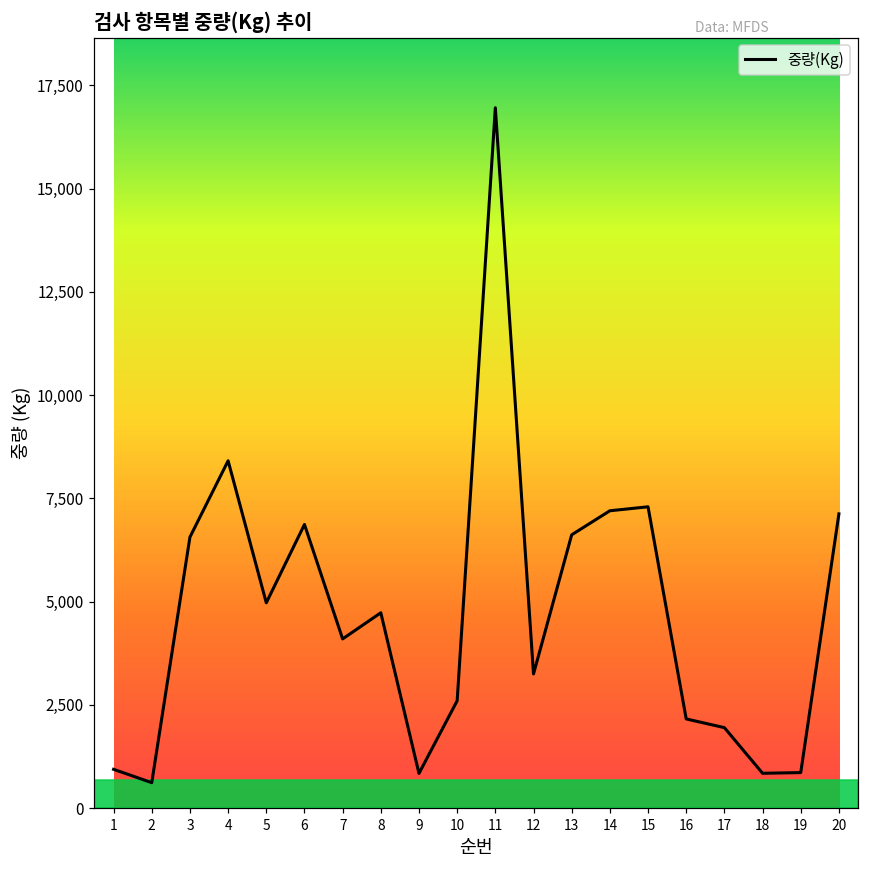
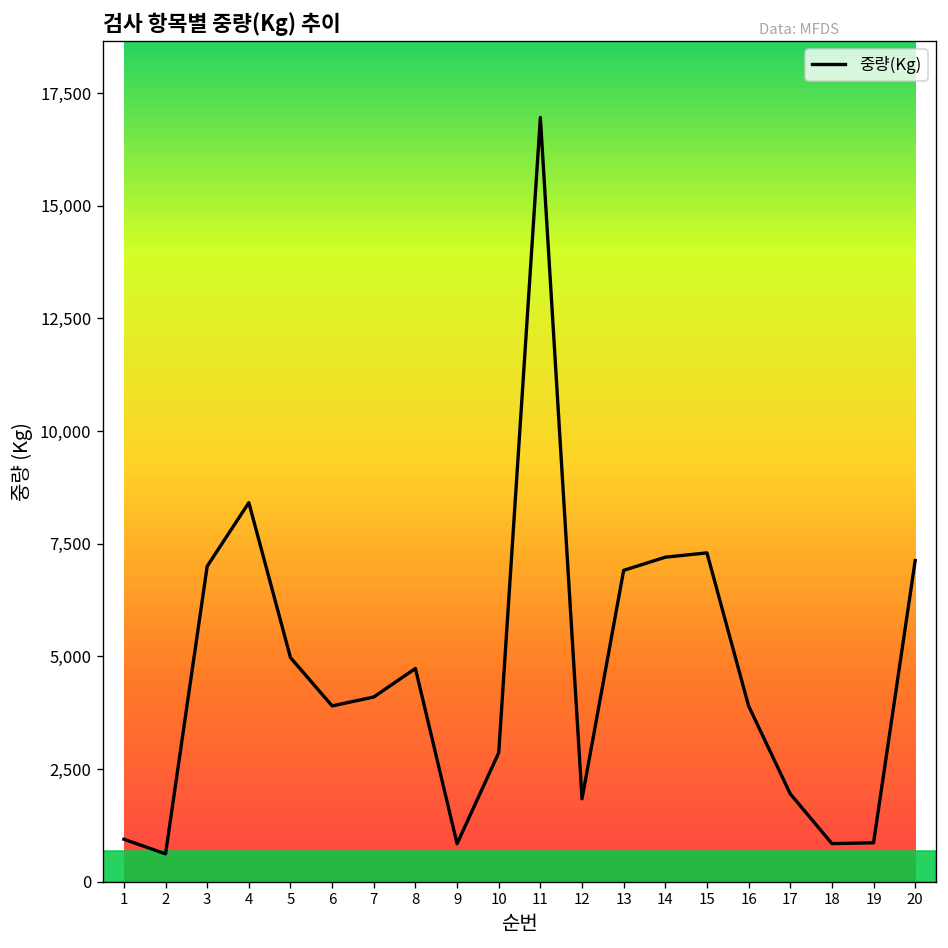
  {
    "1": "900",
-   "3": "6,600",
+   "3": "7,000",
    "4": "8,400",
    "5": "5,000",
-   "6": "6,900",
+   "6": "3,900",
    "7": "4,100",
    "8": "4,700",
    "9": "800",
-   "10": "2,600",
+   "10": "2,900",
    "11": "17,000",
-   "12": "3,300",
-   "13": "6,600",
+   "12": "1,800",
+   "13": "6,900",
    "14": "7,200",
    "15": "7,300",
-   "16": "2,200",
+   "16": "3,900",
    "17": "2,000",
    "18": "800",
    "19": "900",
    "20": "7,100"
  }
